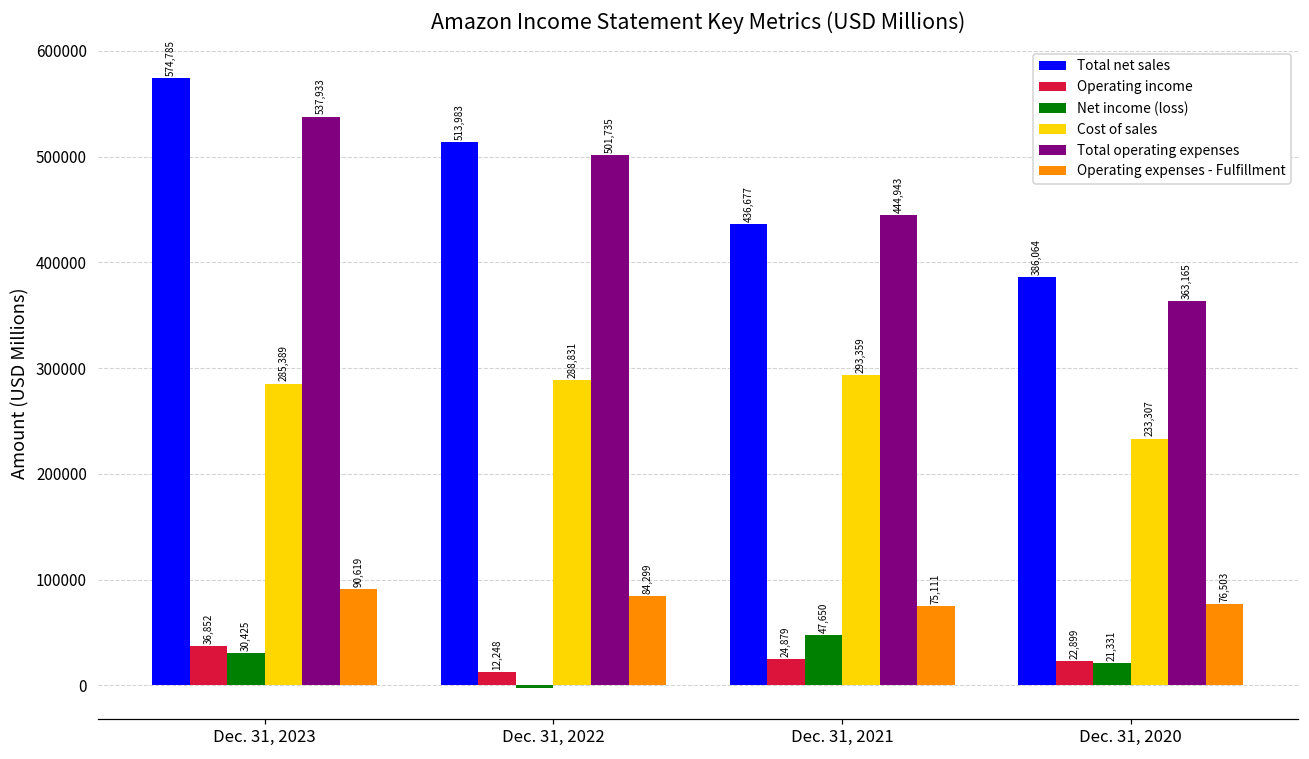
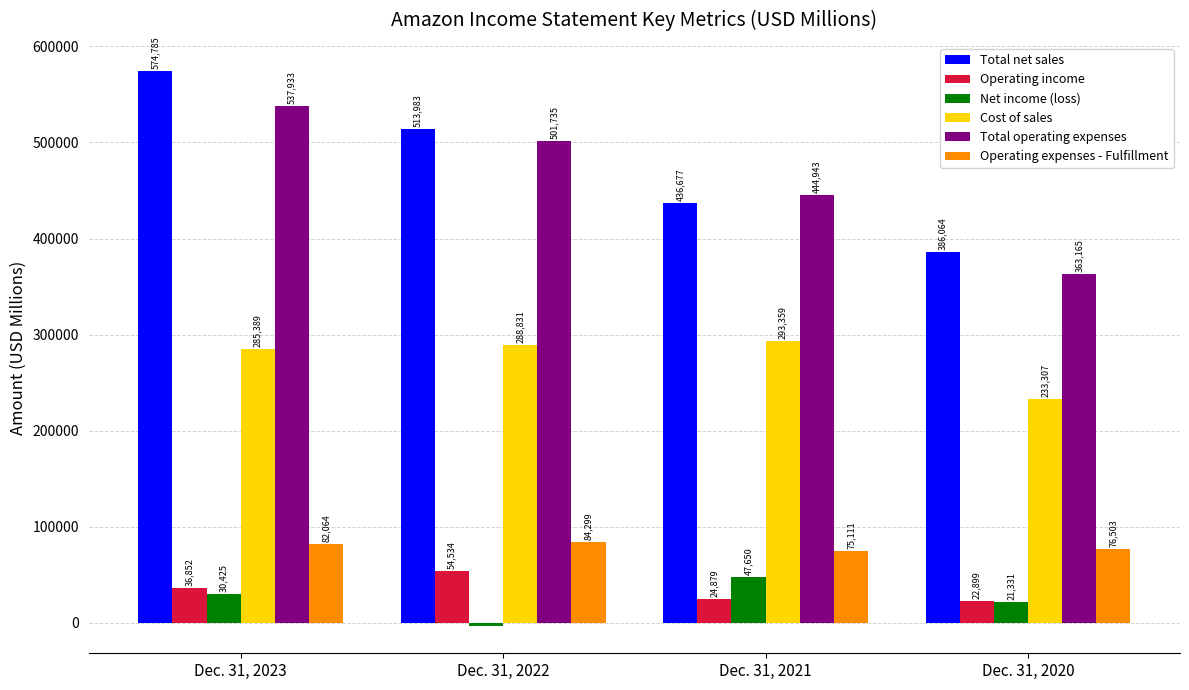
  {
    "Total net sales": {
      "Dec. 31, 2023": "574,785",
      "Dec. 31, 2022": "513,983",
      "Dec. 31, 2021": "436,677",
      "Dec. 31, 2020": "386,064"
    },
    "Operating income": {
      "Dec. 31, 2023": "36,852",
-     "Dec. 31, 2022": "12,248",
+     "Dec. 31, 2022": "54,534",
      "Dec. 31, 2021": "24,879",
      "Dec. 31, 2020": "22,899"
    },
    "Net income (loss)": {
      "Dec. 31, 2023": "30,425",
      "Dec. 31, 2021": "47,650",
      "Dec. 31, 2020": "21,331"
    },
    "Cost of sales": {
      "Dec. 31, 2023": "285,389",
      "Dec. 31, 2022": "288,831",
      "Dec. 31, 2021": "293,359",
      "Dec. 31, 2020": "233,307"
    },
    "Total operating expenses": {
      "Dec. 31, 2023": "537,933",
      "Dec. 31, 2022": "501,735",
      "Dec. 31, 2021": "444,943",
      "Dec. 31, 2020": "363,165"
    },
    "Operating expenses - Fulfillment": {
-     "Dec. 31, 2023": "90,619",
+     "Dec. 31, 2023": "82,064",
      "Dec. 31, 2022": "84,299",
      "Dec. 31, 2021": "75,111",
      "Dec. 31, 2020": "76,503"
    }
  }
